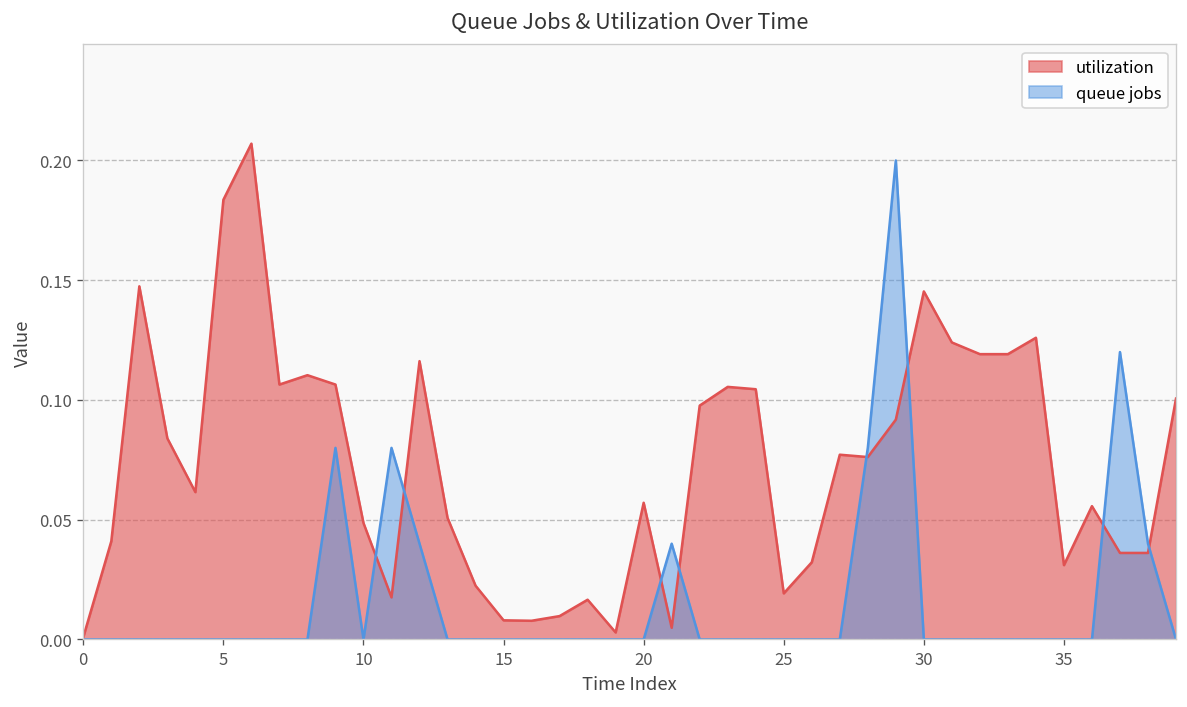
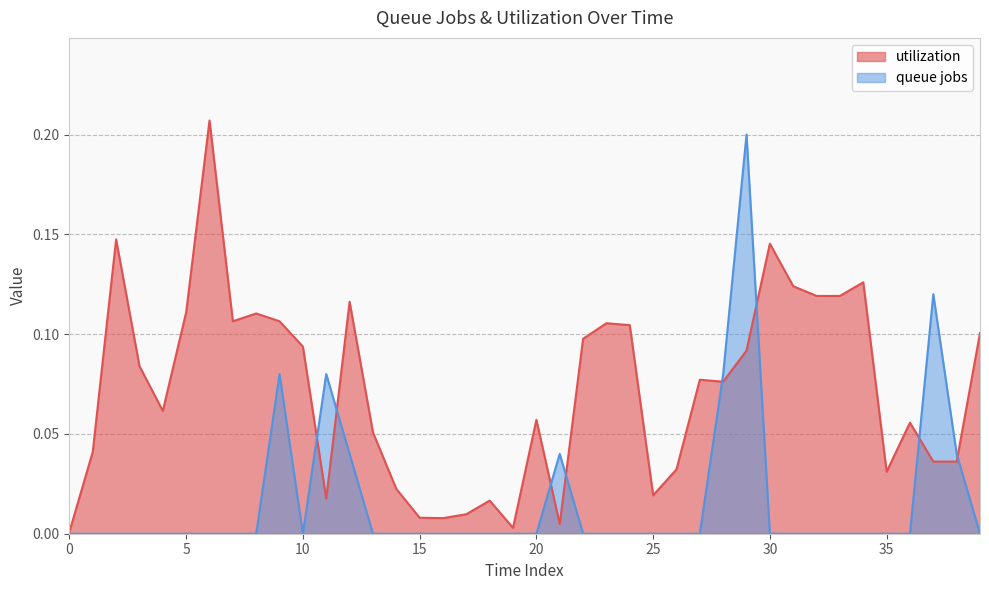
  {
    "utilization": {
-     "5": 0.184,
-     "10": 0.049,
+     "5": 0.111,
+     "10": 0.094,
      "15": 0.008,
      "20": 0.057,
      "25": 0.019,
      "30": 0.145,
      "35": 0.031
    },
    "queue jobs": {
      "5": 0.000,
      "10": 0.000,
      "15": 0.000,
      "20": 0.000,
      "25": 0.000,
      "30": 0.000,
      "35": 0.000
    }
  }
